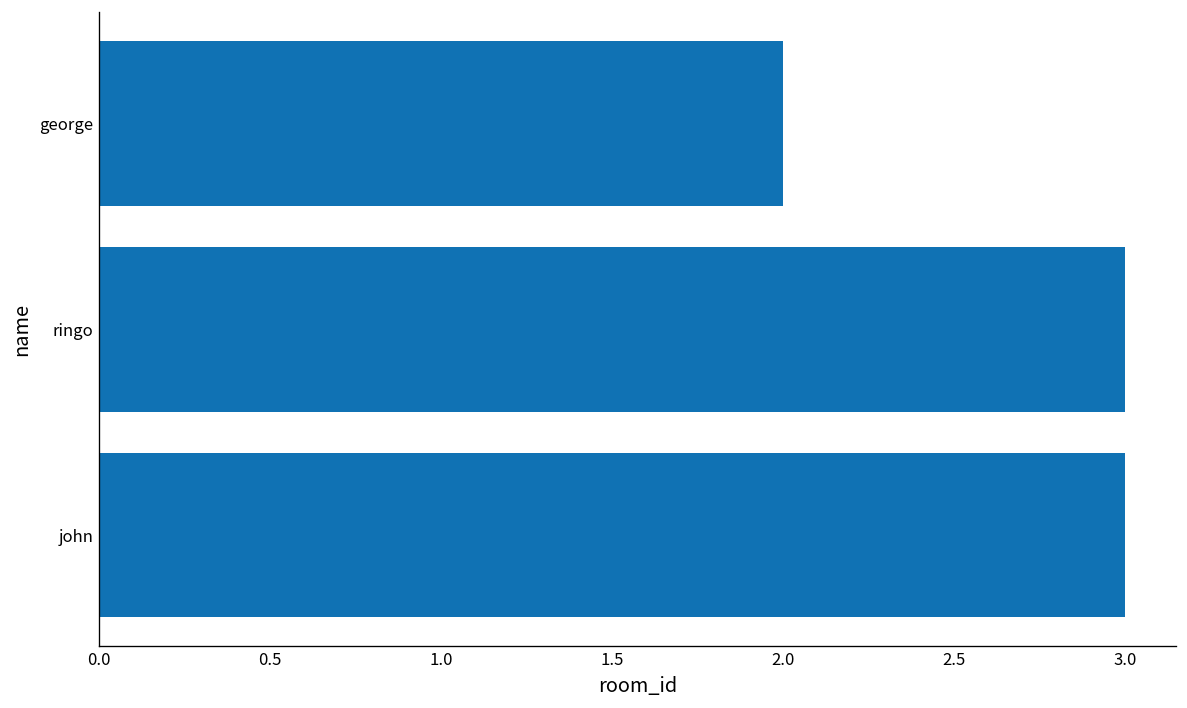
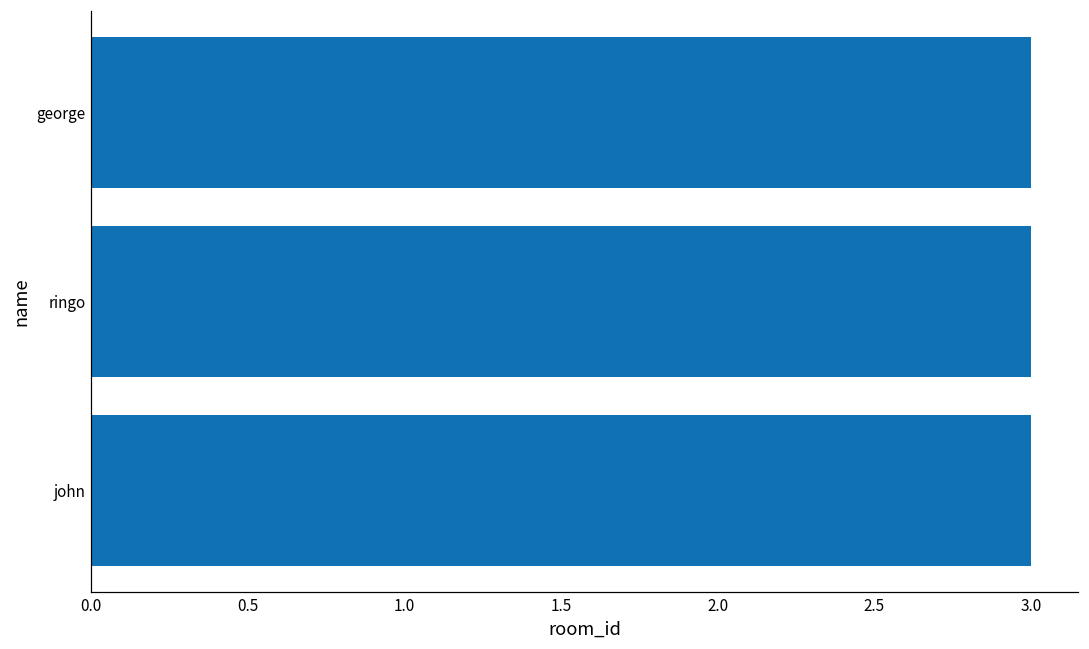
  {
-   "george": 2,
+   "george": 3,
    "ringo": 3,
    "john": 3
  }
